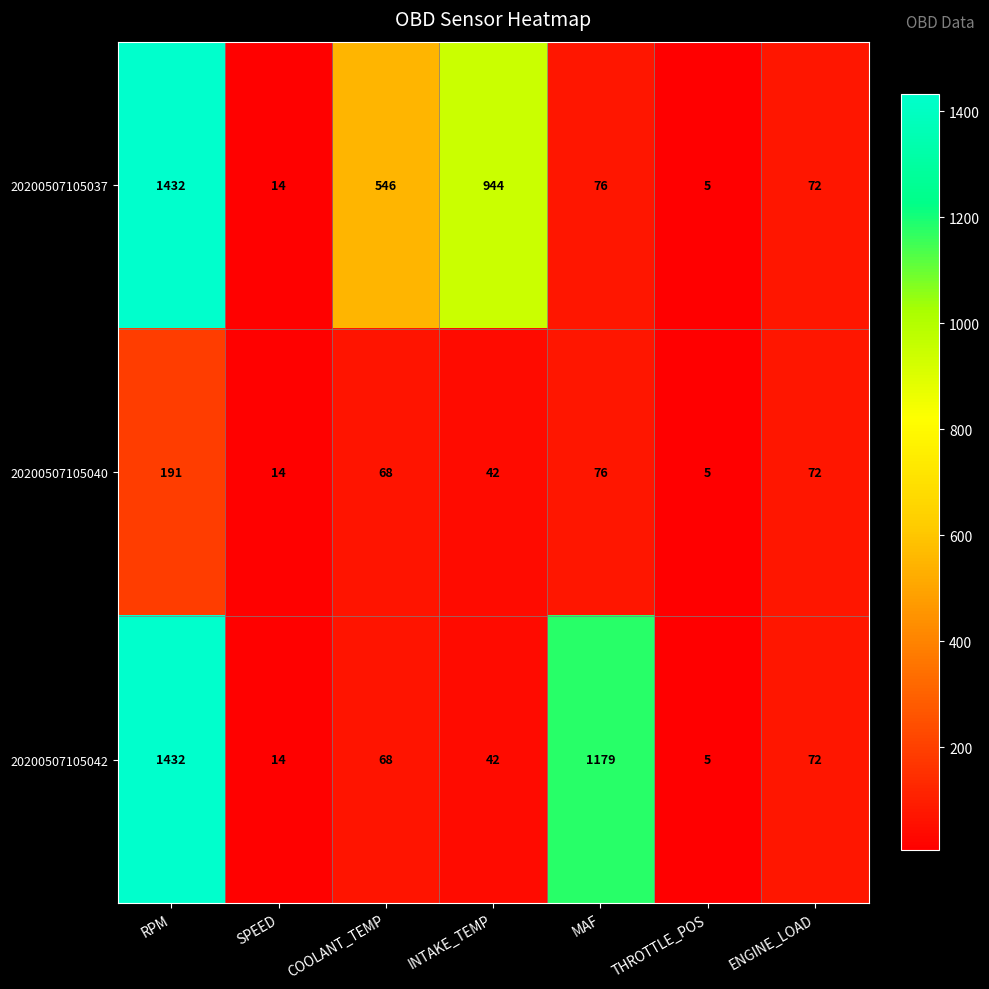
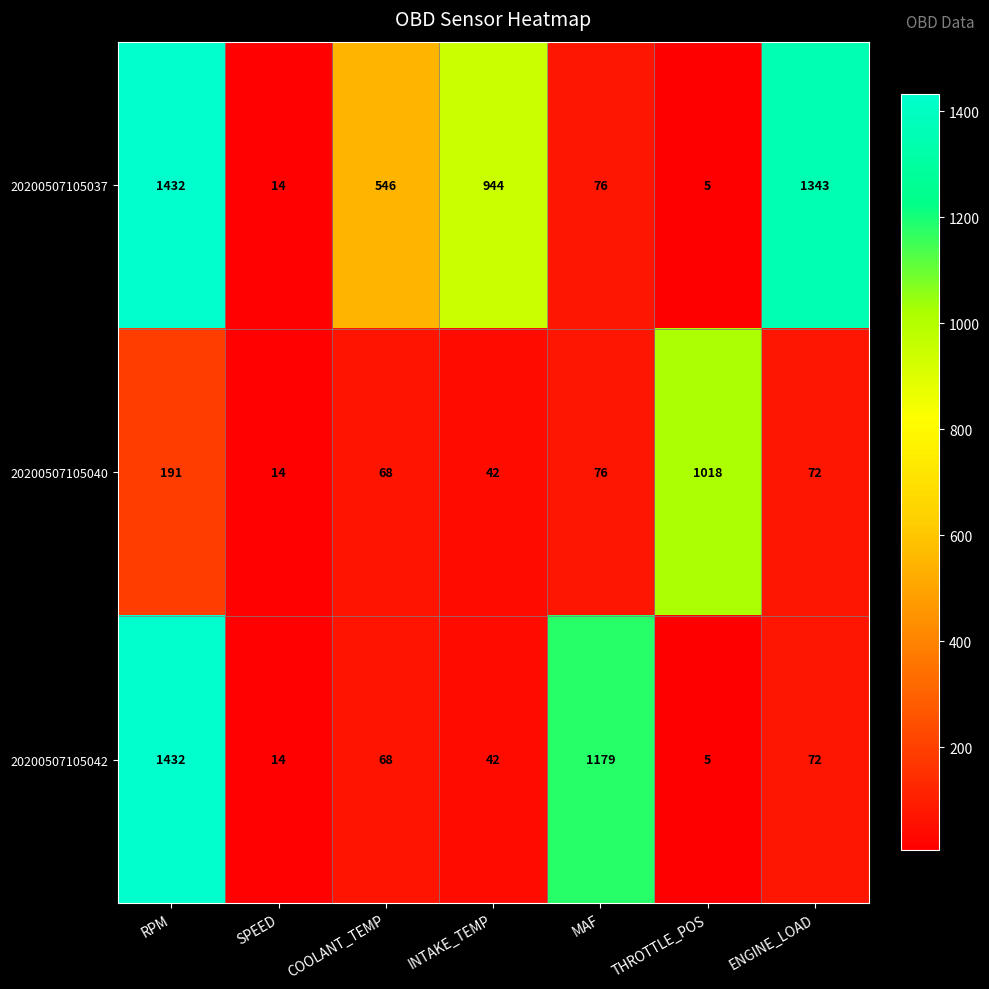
  {
    "20200507105037": {
      "RPM": 1432,
      "SPEED": 14,
      "COOLANT_TEMP": 546,
      "INTAKE_TEMP": 944,
      "MAF": 76,
      "THROTTLE_POS": 5,
-     "ENGINE_LOAD": 72
+     "ENGINE_LOAD": 1343
    },
    "20200507105040": {
      "RPM": 191,
      "SPEED": 14,
      "COOLANT_TEMP": 68,
      "INTAKE_TEMP": 42,
      "MAF": 76,
-     "THROTTLE_POS": 5,
+     "THROTTLE_POS": 1018,
      "ENGINE_LOAD": 72
    },
    "20200507105042": {
      "RPM": 1432,
      "SPEED": 14,
      "COOLANT_TEMP": 68,
      "INTAKE_TEMP": 42,
      "MAF": 1179,
      "THROTTLE_POS": 5,
      "ENGINE_LOAD": 72
    }
  }
